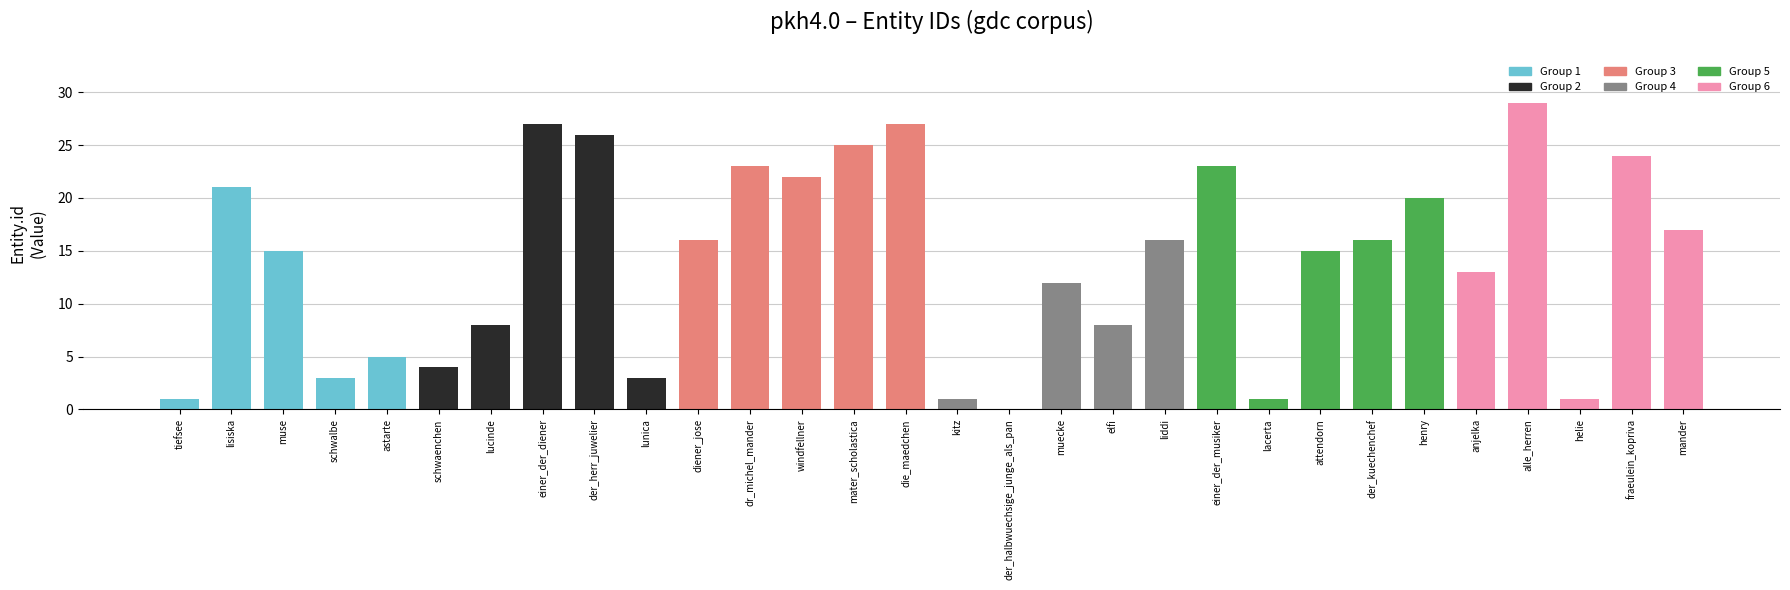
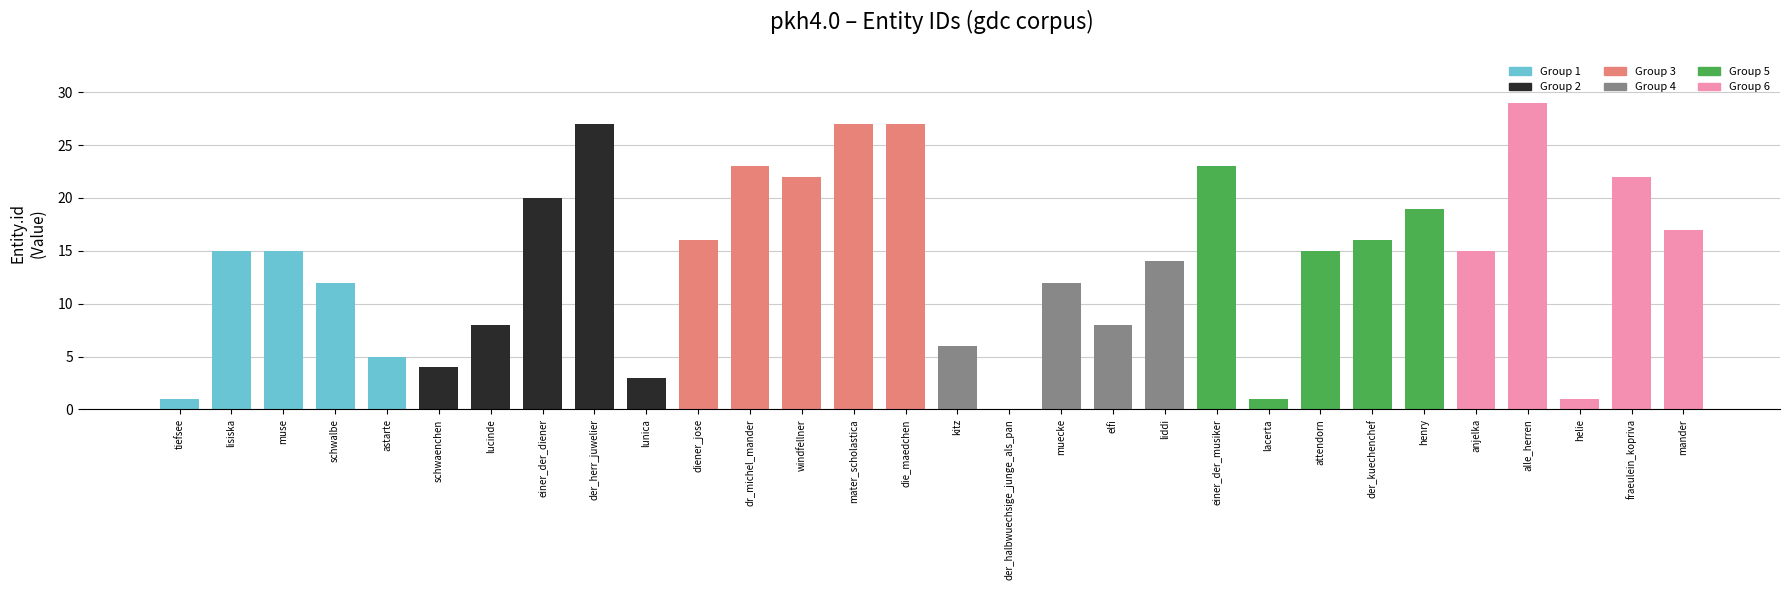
  {
    "tiefsee": 1,
-   "lisiska": 21,
+   "lisiska": 15,
    "muse": 15,
-   "schwalbe": 3,
+   "schwalbe": 12,
    "astarte": 5,
    "schwaenchen": 4,
    "lucinde": 8,
-   "einer_der_diener": 27,
-   "der_herr_juwelier": 26,
+   "einer_der_diener": 20,
+   "der_herr_juwelier": 27,
    "lunica": 3,
    "diener_jose": 16,
    "dr_michel_mander": 23,
    "windfellner": 22,
-   "mater_scholastica": 25,
+   "mater_scholastica": 27,
    "die_maedchen": 27,
-   "kitz": 1,
+   "kitz": 6,
    "der_halbwuechsige_junge_als_pan": 0,
    "muecke": 12,
    "elfi": 8,
-   "liddi": 16,
+   "liddi": 14,
    "einer_der_musiker": 23,
    "lacerta": 1,
    "attendorn": 15,
    "der_kuechenchef": 16,
-   "henry": 20,
-   "anjelka": 13,
+   "henry": 19,
+   "anjelka": 15,
    "alle_herren": 29,
    "helie": 1,
-   "fraeulein_kopriva": 24,
+   "fraeulein_kopriva": 22,
    "mander": 17
  }
